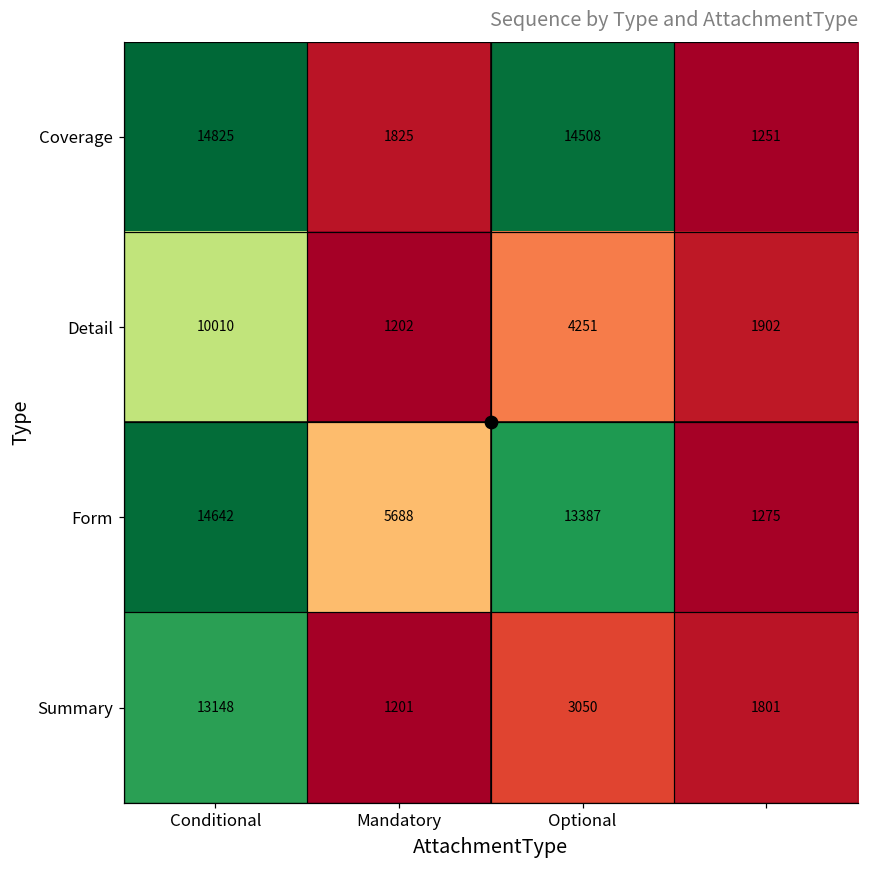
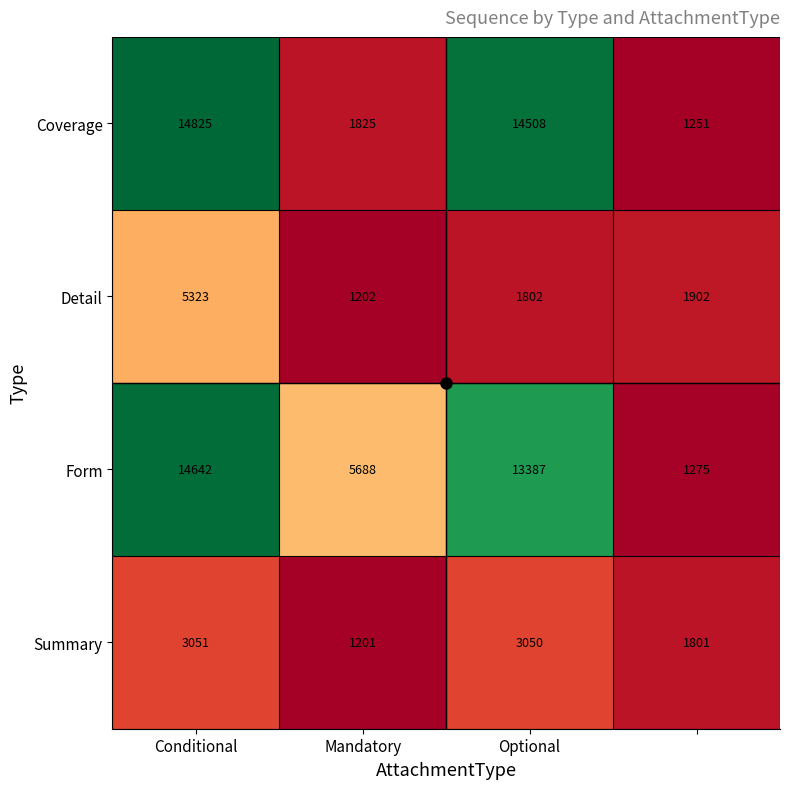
  {
    "Coverage": {
      "Conditional": 14825,
      "Mandatory": 1825,
      "Optional": 14508
    },
    "Detail": {
-     "Conditional": 10010,
+     "Conditional": 5323,
      "Mandatory": 1202,
-     "Optional": 4251
+     "Optional": 1802
    },
    "Form": {
      "Conditional": 14642,
      "Mandatory": 5688,
      "Optional": 13387
    },
    "Summary": {
-     "Conditional": 13148,
+     "Conditional": 3051,
      "Mandatory": 1201,
      "Optional": 3050
    }
  }
